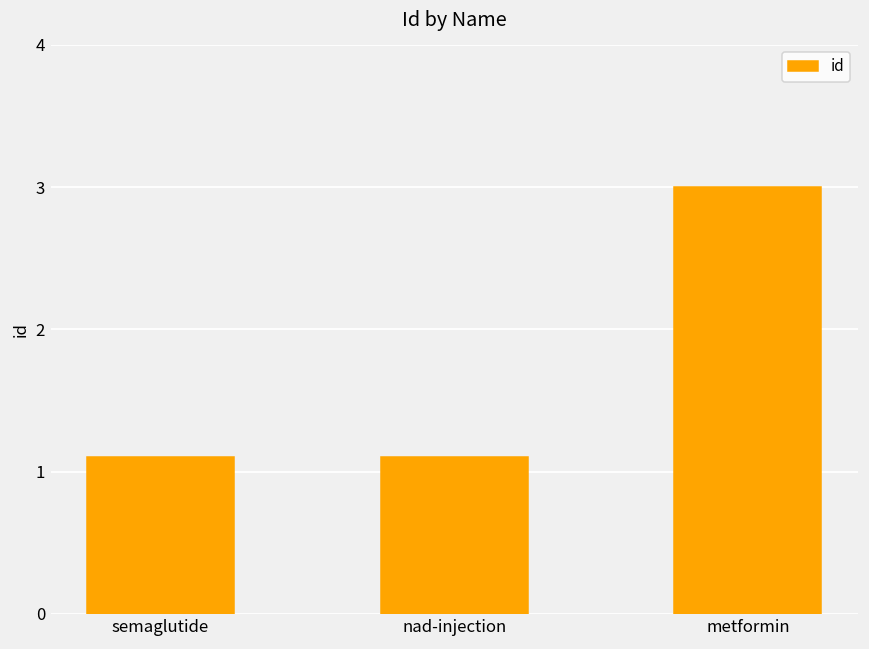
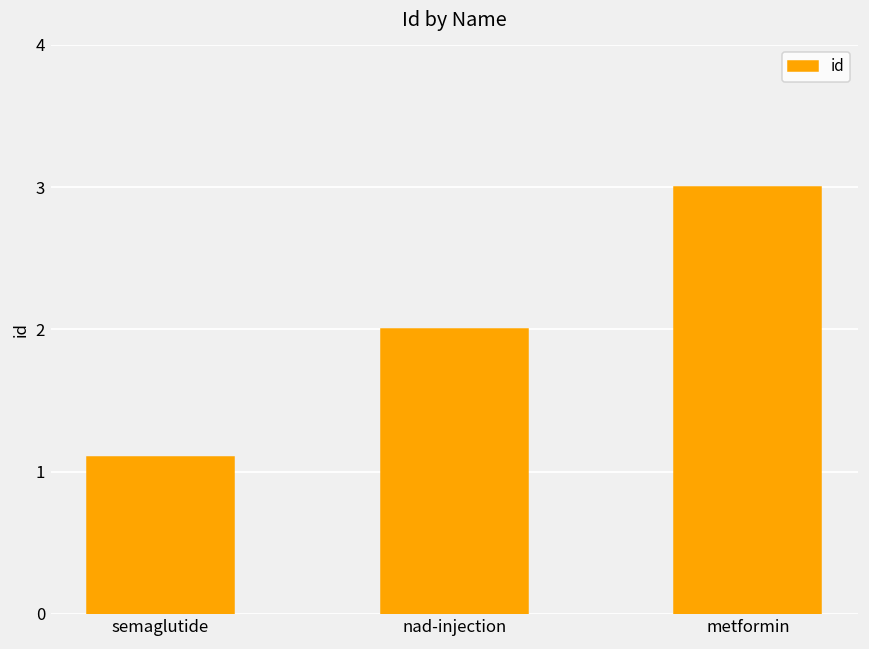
  {
    "semaglutide": 1.1,
-   "nad-injection": 1.1,
+   "nad-injection": 2.0,
    "metformin": 3.0
  }
